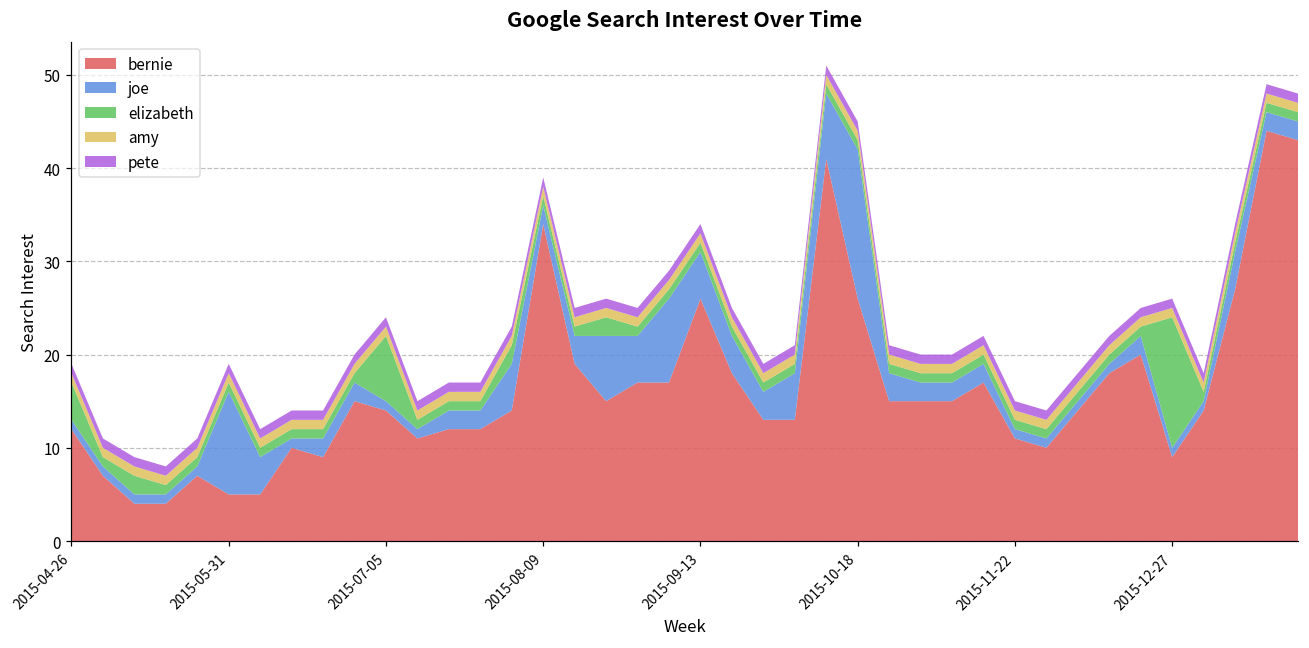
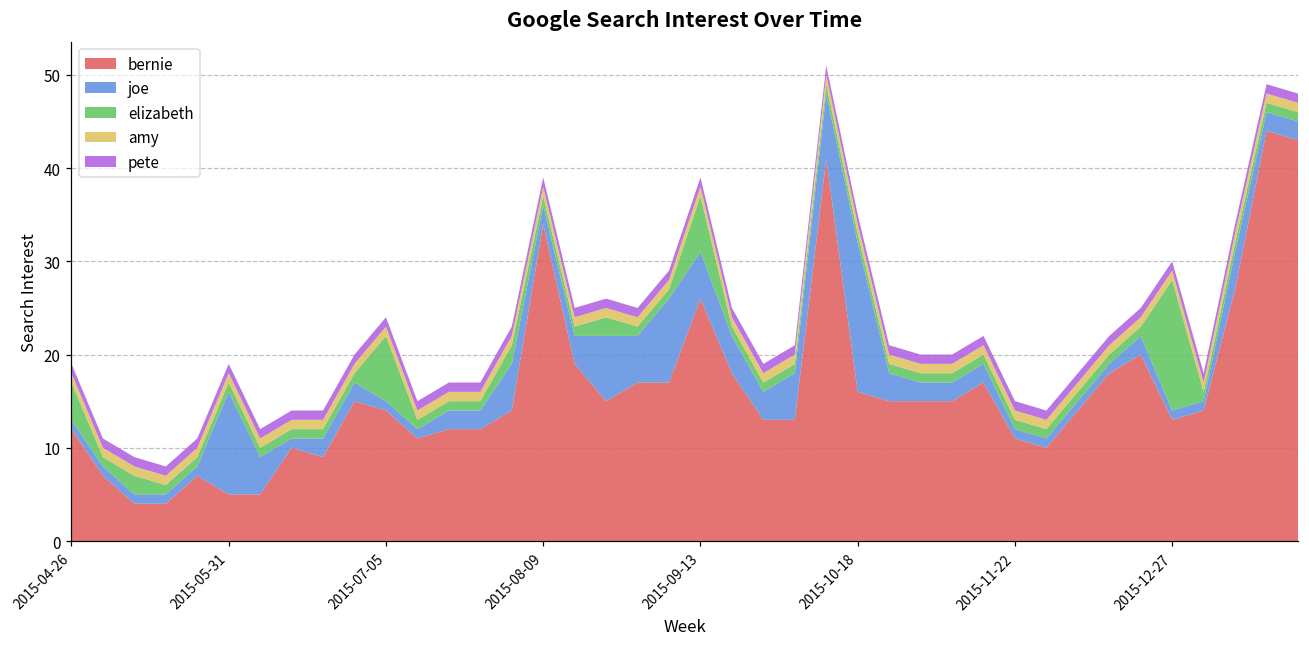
  {
    "bernie": {
      "2015-04-26": 12,
      "2015-05-31": 5,
      "2015-07-05": 14,
      "2015-08-09": 34,
      "2015-09-13": 26,
-     "2015-10-18": 26,
+     "2015-10-18": 16,
      "2015-11-22": 11,
-     "2015-12-27": 9
+     "2015-12-27": 13
    },
    "joe": {
      "2015-04-26": 1,
      "2015-05-31": 11,
      "2015-07-05": 1,
      "2015-08-09": 2,
      "2015-09-13": 5,
      "2015-10-18": 16,
      "2015-11-22": 1,
      "2015-12-27": 1
    },
    "elizabeth": {
      "2015-04-26": 4,
      "2015-05-31": 1,
      "2015-07-05": 7,
      "2015-08-09": 1,
-     "2015-09-13": 1,
+     "2015-09-13": 6,
      "2015-10-18": 1,
      "2015-11-22": 1,
      "2015-12-27": 14
    },
    "amy": {
      "2015-04-26": 1,
      "2015-05-31": 1,
      "2015-07-05": 1,
      "2015-08-09": 1,
      "2015-09-13": 1,
      "2015-10-18": 1,
      "2015-11-22": 1,
      "2015-12-27": 1
    },
    "pete": {
      "2015-04-26": 1,
      "2015-05-31": 1,
      "2015-07-05": 1,
      "2015-08-09": 1,
      "2015-09-13": 1,
      "2015-10-18": 1,
      "2015-11-22": 1,
      "2015-12-27": 1
    }
  }
